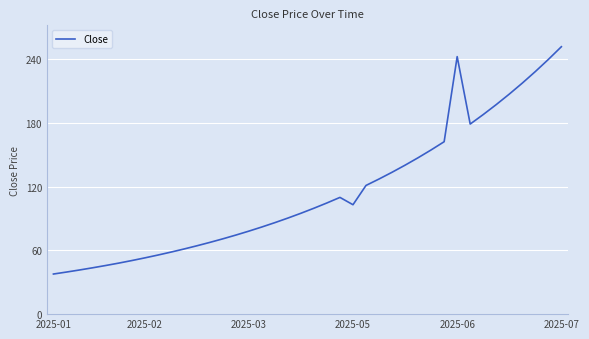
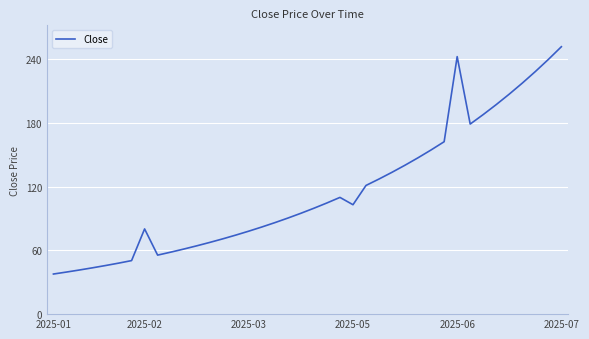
  {
    "2025-01": 38,
-   "2025-02": 53,
+   "2025-02": 80,
    "2025-03": 78,
    "2025-05": 103,
    "2025-06": 243,
    "2025-07": 252
  }
